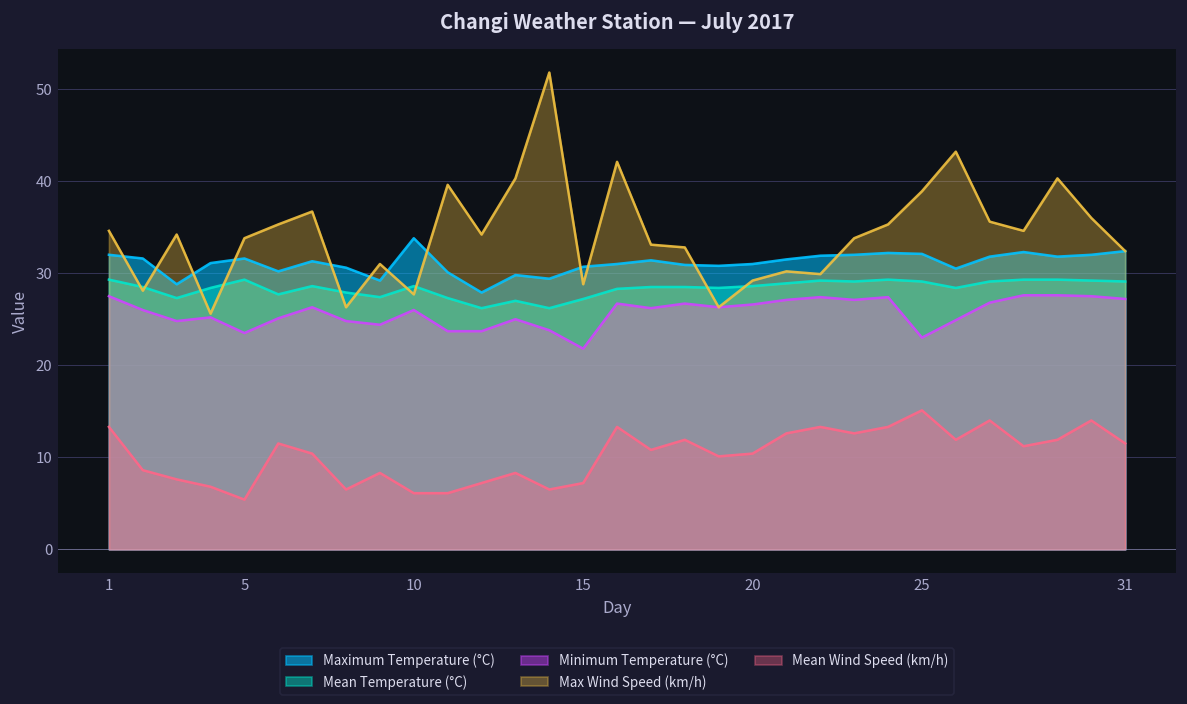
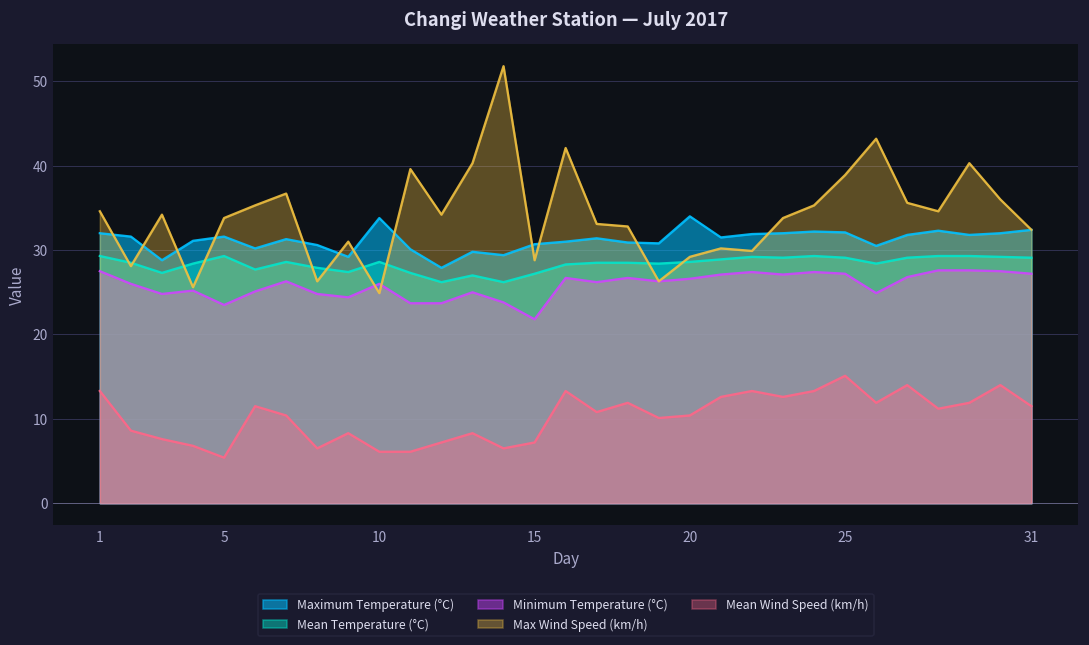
  {
    "Maximum Temperature (°C)": {
      "1": 32,
      "5": 32,
      "10": 34,
      "15": 31,
-     "20": 31,
+     "20": 34,
      "25": 32
    },
    "Mean Temperature (°C)": {
      "1": 29,
      "5": 29,
      "10": 29,
      "15": 27,
      "20": 29,
      "25": 29,
      "31": 29
    },
    "Minimum Temperature (°C)": {
      "1": 28,
      "5": 24,
      "10": 26,
      "15": 22,
      "20": 27,
-     "25": 23,
+     "25": 27,
      "31": 27
    },
    "Max Wind Speed (km/h)": {
      "1": 35,
      "5": 34,
-     "10": 28,
+     "10": 25,
      "15": 29,
      "20": 29,
      "25": 39
    },
    "Mean Wind Speed (km/h)": {
      "1": 13,
      "5": 5,
      "10": 6,
      "15": 7,
      "20": 10,
      "25": 15,
      "31": 12
    }
  }
